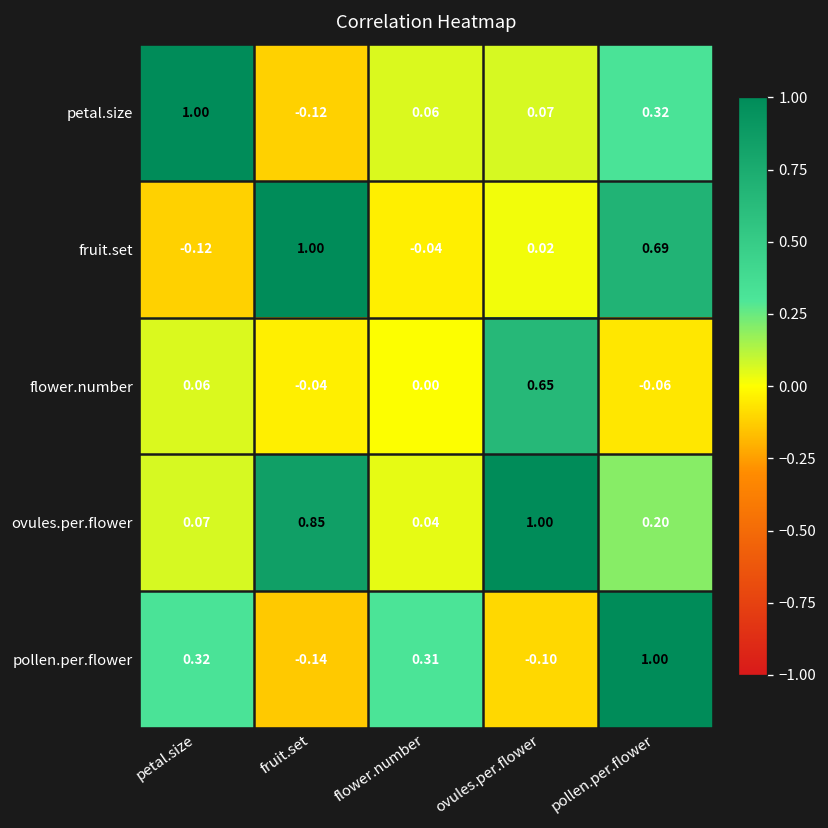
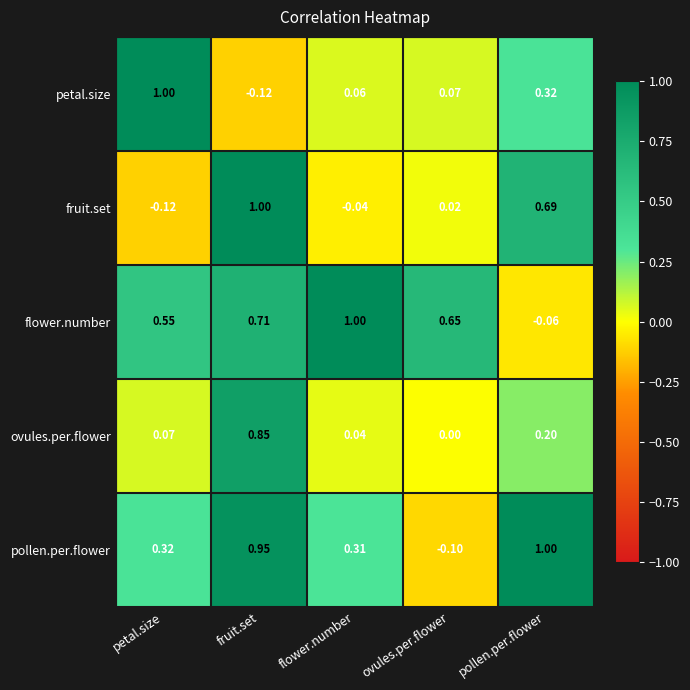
  {
    "petal.size": {
      "petal.size": 1.00,
      "fruit.set": -0.12,
      "flower.number": 0.06,
      "ovules.per.flower": 0.07,
      "pollen.per.flower": 0.32
    },
    "fruit.set": {
      "petal.size": -0.12,
      "fruit.set": 1.00,
      "flower.number": -0.04,
      "ovules.per.flower": 0.02,
      "pollen.per.flower": 0.69
    },
    "flower.number": {
-     "petal.size": 0.06,
-     "fruit.set": -0.04,
-     "flower.number": 0.00,
+     "petal.size": 0.55,
+     "fruit.set": 0.71,
+     "flower.number": 1.00,
      "ovules.per.flower": 0.65,
      "pollen.per.flower": -0.06
    },
    "ovules.per.flower": {
      "petal.size": 0.07,
      "fruit.set": 0.85,
      "flower.number": 0.04,
-     "ovules.per.flower": 1.00,
+     "ovules.per.flower": 0.00,
      "pollen.per.flower": 0.20
    },
    "pollen.per.flower": {
      "petal.size": 0.32,
-     "fruit.set": -0.14,
+     "fruit.set": 0.95,
      "flower.number": 0.31,
      "ovules.per.flower": -0.10,
      "pollen.per.flower": 1.00
    }
  }
